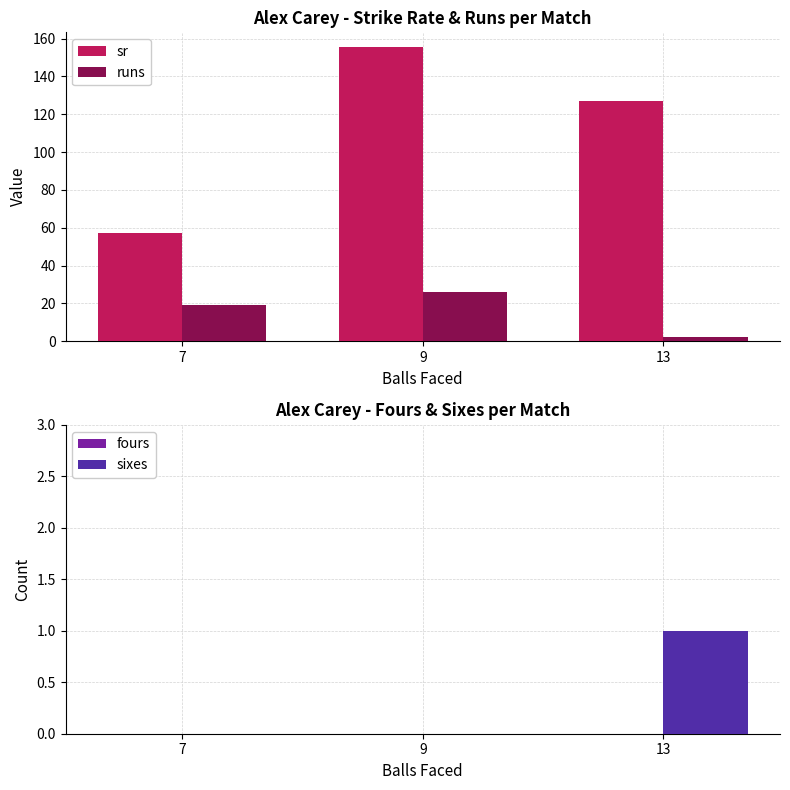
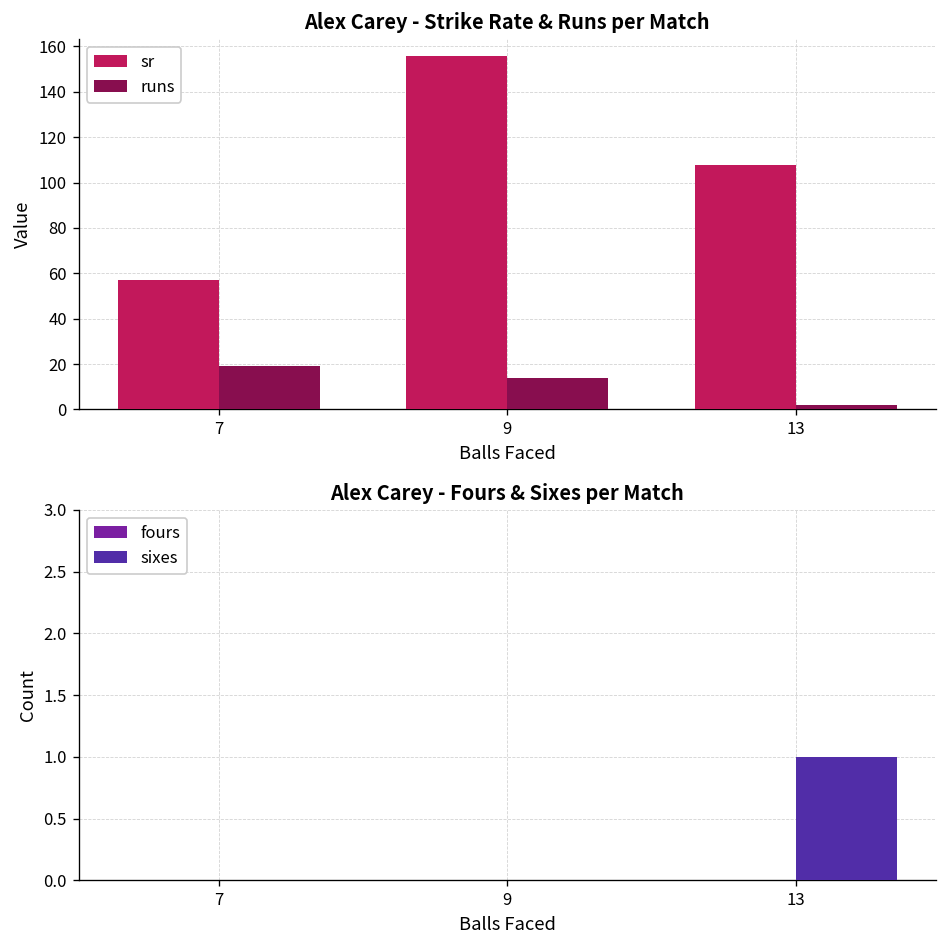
  {
    "Alex Carey - Strike Rate & Runs per Match": {
      "sr": {
        "7": 57,
        "9": 156,
-       "13": 127
+       "13": 108
      },
      "runs": {
        "7": 19,
-       "9": 26,
+       "9": 14,
        "13": 2
      }
    }
  }
